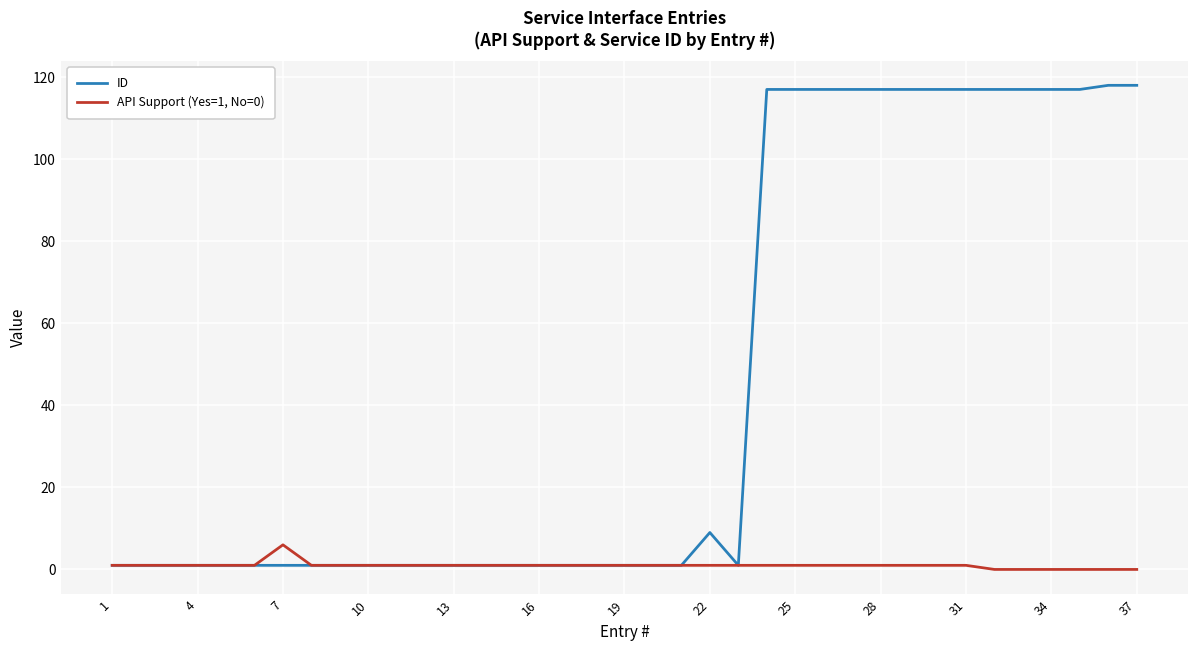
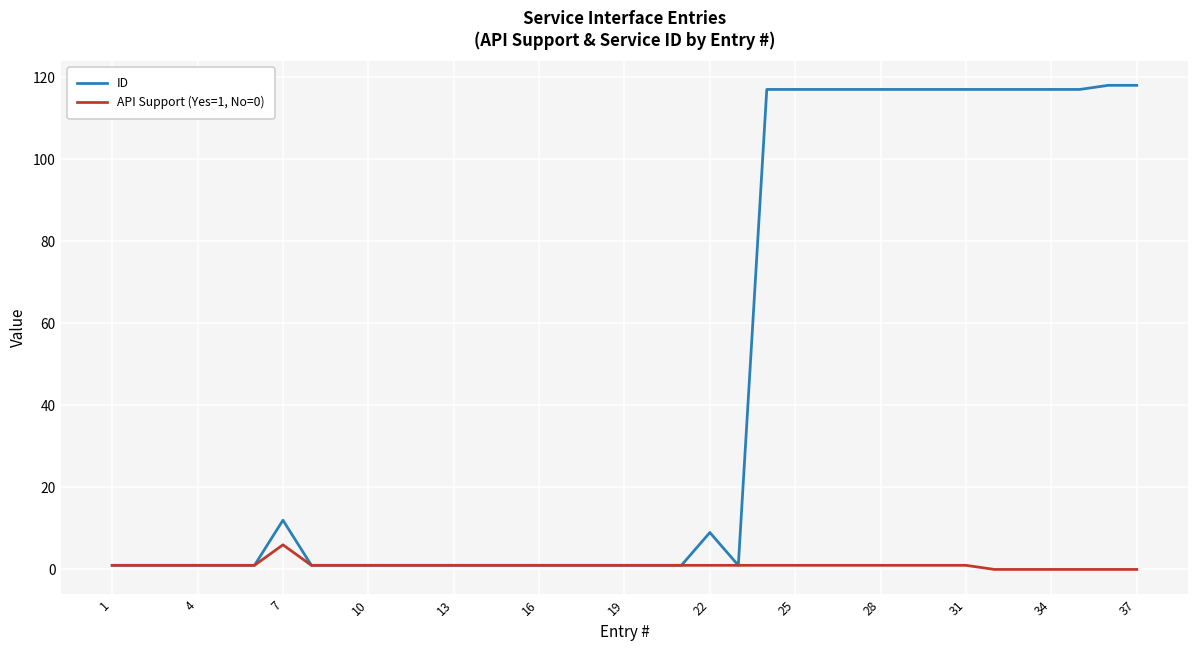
  {
    "ID": {
-     "7": 1,
+     "7": 12,
      "22": 9,
      "25": 117,
      "28": 117,
      "31": 117,
      "34": 117,
      "37": 118
    },
    "API Support (Yes=1, No=0)": {
      "7": 6,
      "22": 1,
      "25": 1,
      "28": 1,
      "31": 1,
      "34": 0,
      "37": 0
    }
  }
